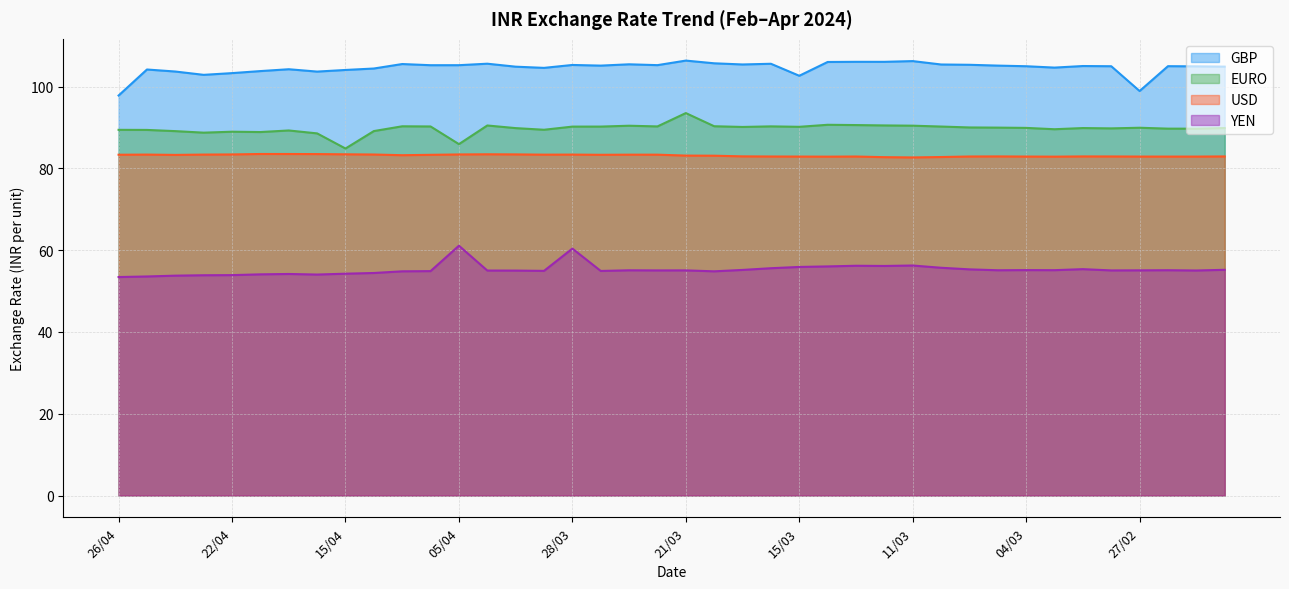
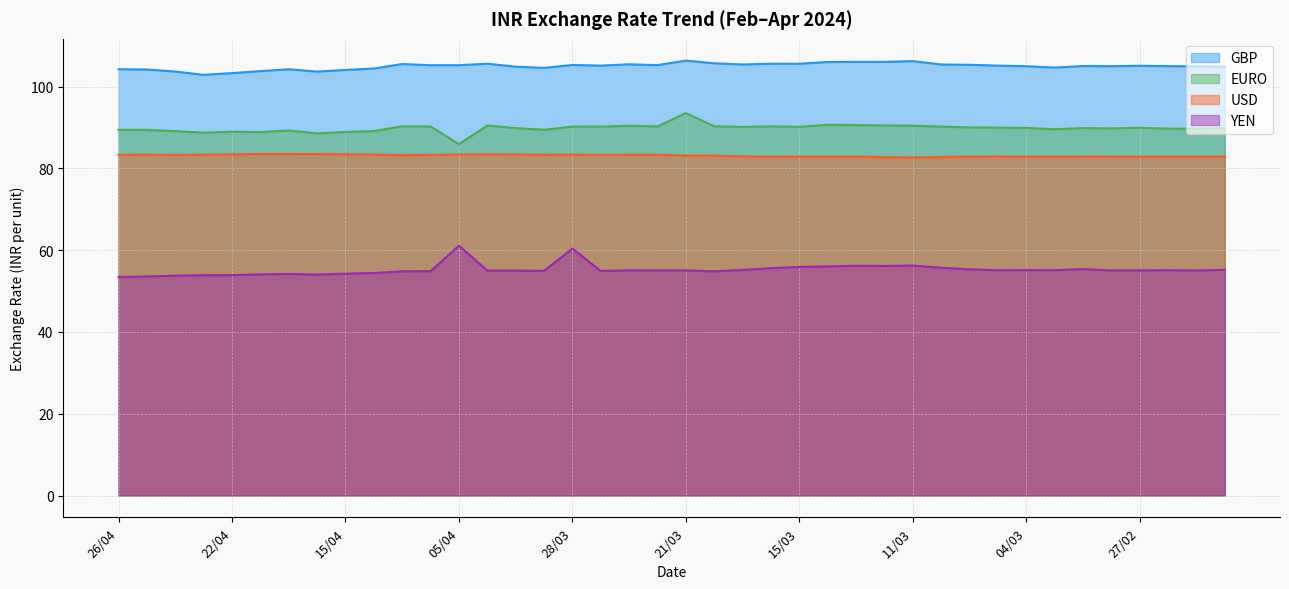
  {
    "GBP": {
-     "26/04": 98,
+     "26/04": 104,
      "22/04": 103,
      "15/04": 104,
      "05/04": 105,
      "28/03": 105,
      "21/03": 106,
-     "15/03": 103,
+     "15/03": 106,
      "11/03": 106,
      "04/03": 105,
-     "27/02": 99
+     "27/02": 105
    },
    "EURO": {
      "26/04": 89,
      "22/04": 89,
-     "15/04": 85,
+     "15/04": 89,
      "05/04": 86,
      "28/03": 90,
      "21/03": 94,
      "15/03": 90,
      "11/03": 90,
      "04/03": 90,
      "27/02": 90
    },
    "USD": {
      "26/04": 83,
      "22/04": 83,
      "15/04": 83,
      "05/04": 83,
      "28/03": 83,
      "21/03": 83,
      "15/03": 83,
      "11/03": 83,
      "04/03": 83,
      "27/02": 83
    },
    "YEN": {
      "26/04": 53,
      "22/04": 54,
      "15/04": 54,
      "05/04": 61,
      "28/03": 60,
      "21/03": 55,
      "15/03": 56,
      "11/03": 56,
      "04/03": 55,
      "27/02": 55
    }
  }
